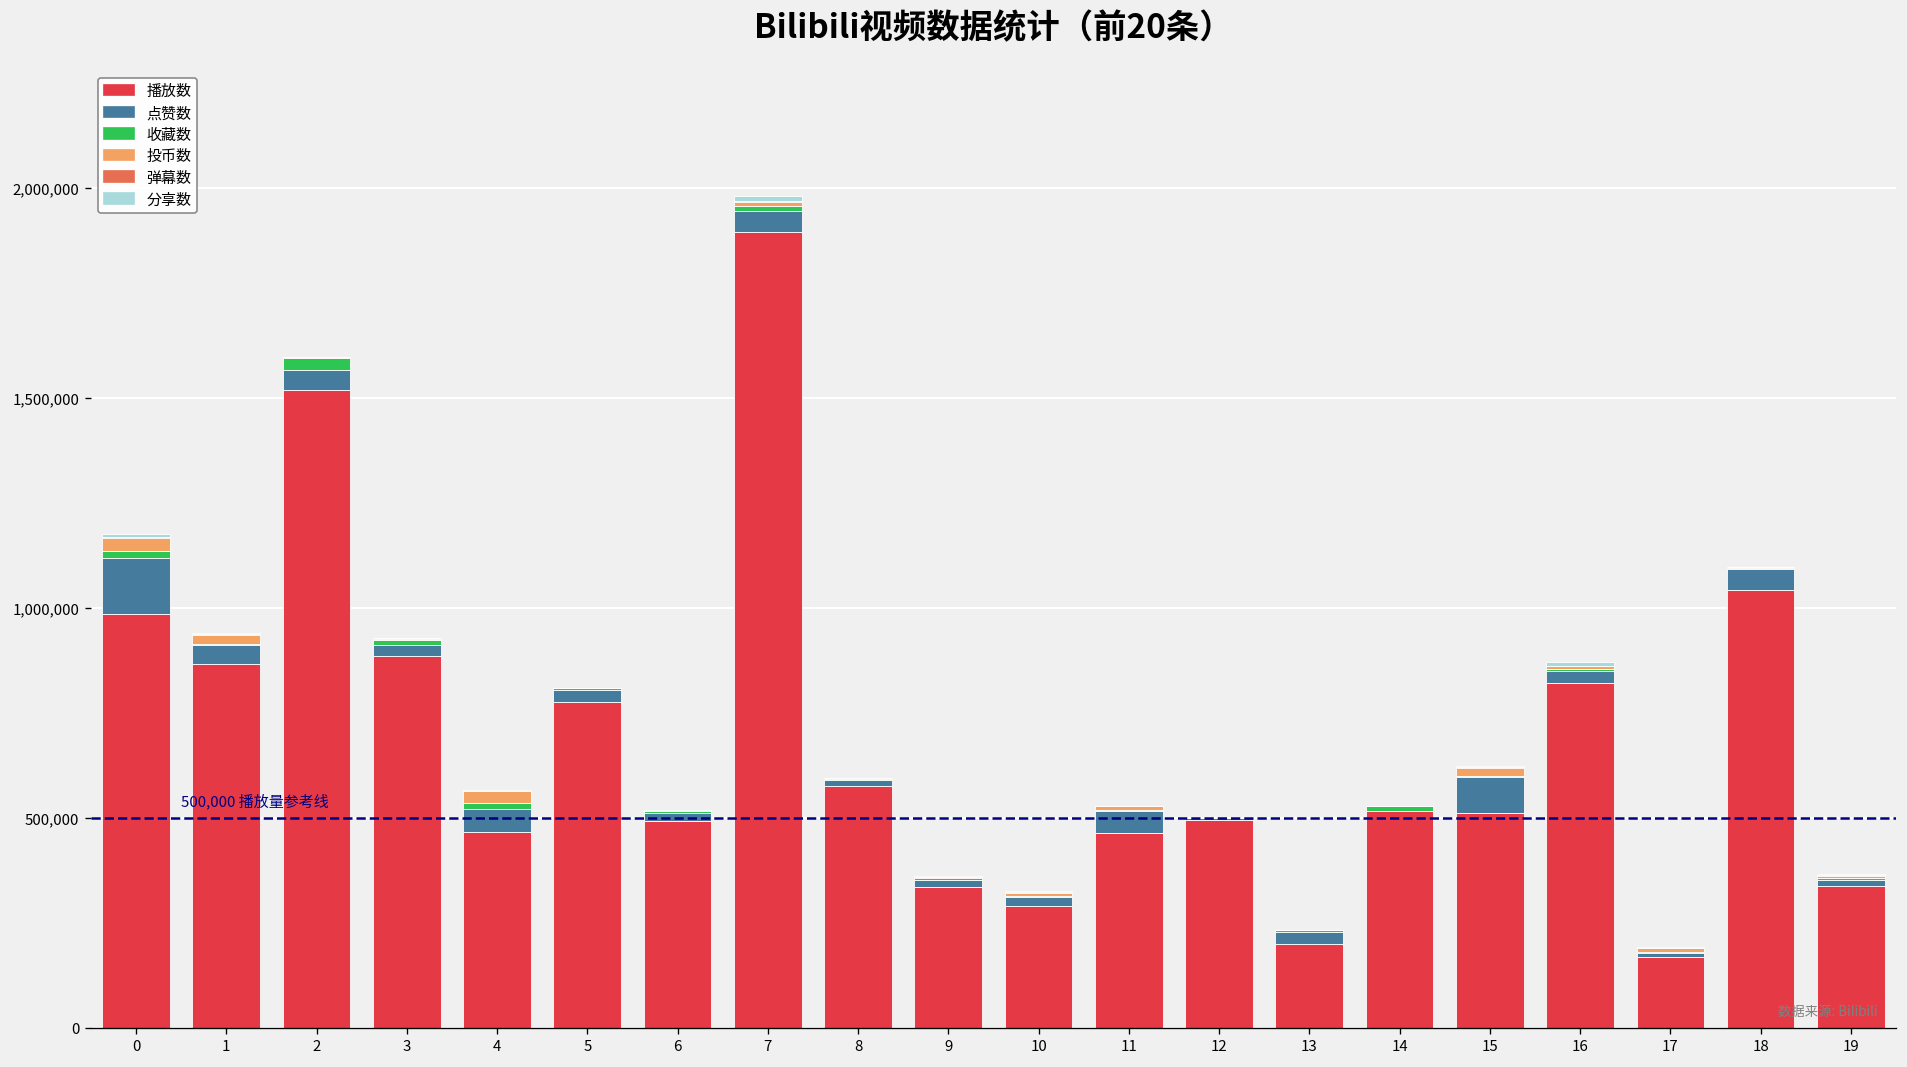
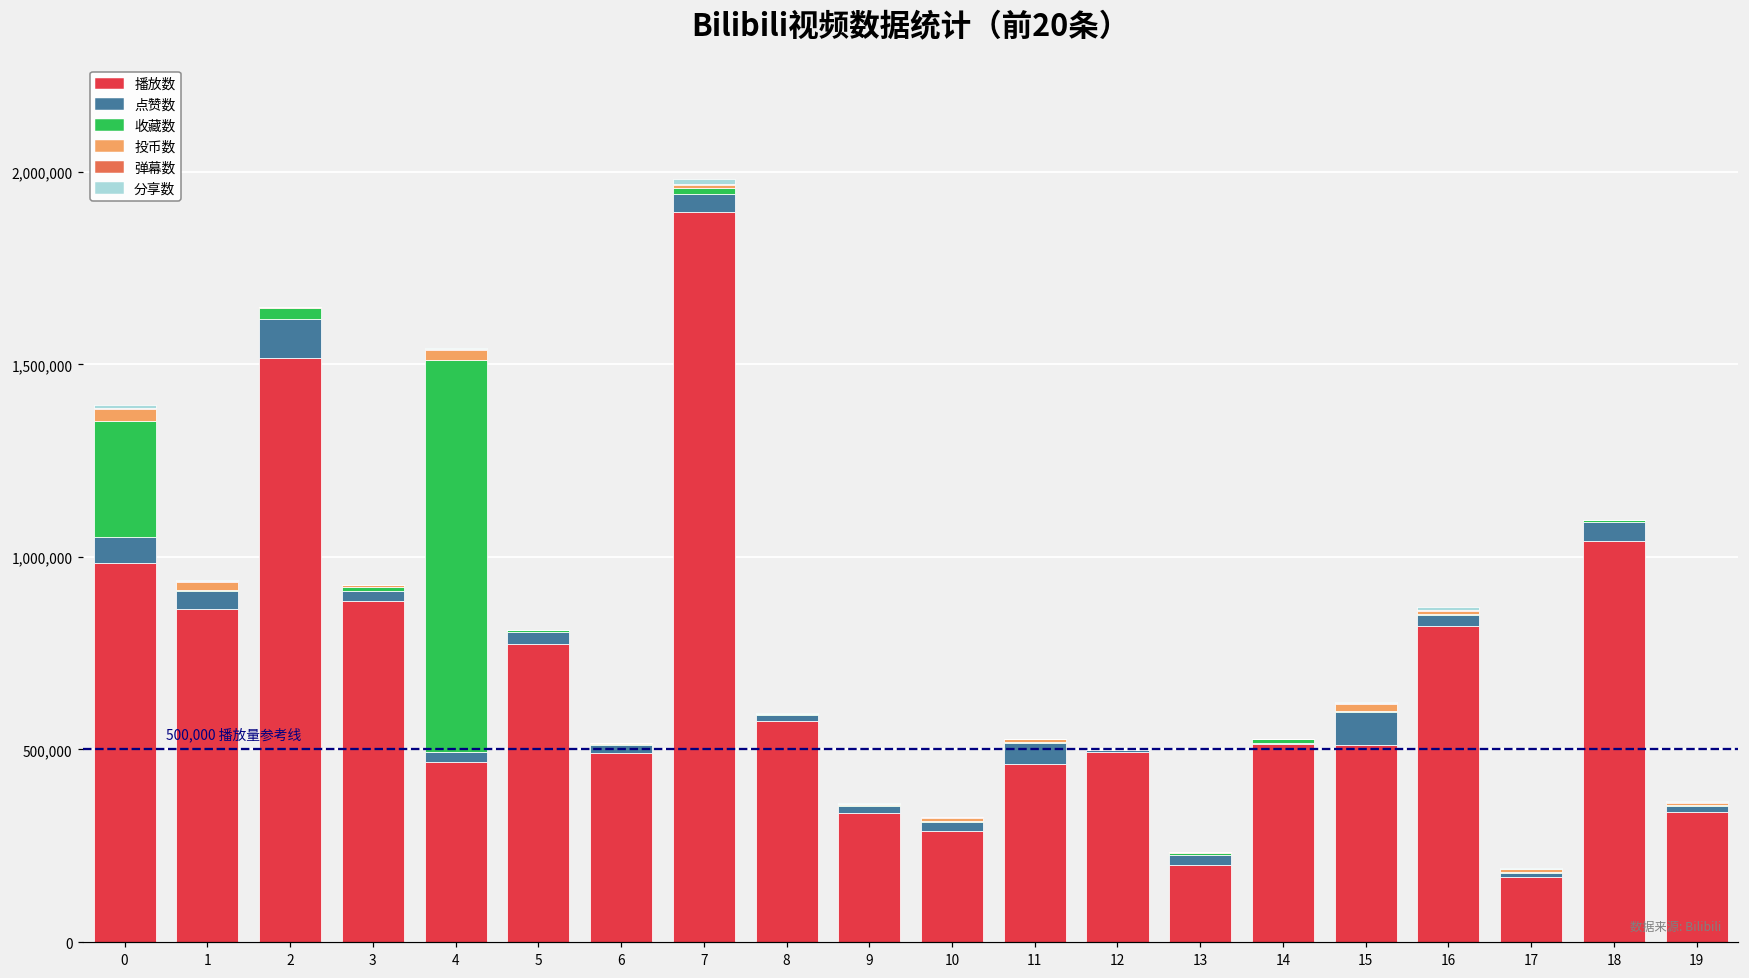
  {
    "点赞数": {
-     "0": "130,000",
+     "0": "70,000",
      "1": "50,000",
-     "2": "50,000",
+     "2": "100,000",
      "3": "30,000",
-     "4": "50,000",
+     "4": "30,000",
      "5": "30,000",
      "6": "20,000",
      "7": "50,000",
      "8": "20,000",
      "9": "20,000",
      "10": "20,000",
      "11": "50,000",
      "13": "30,000",
      "15": "80,000",
      "16": "30,000",
      "17": "10,000",
      "18": "50,000",
      "19": "10,000"
    },
    "收藏数": {
-     "0": "20,000",
+     "0": "300,000",
      "2": "30,000",
      "3": "10,000",
-     "4": "20,000",
+     "4": "1,020,000",
      "7": "10,000",
      "14": "10,000"
    },
    "分享数": {
      "0": "10,000",
      "7": "10,000",
      "16": "10,000"
    }
  }
